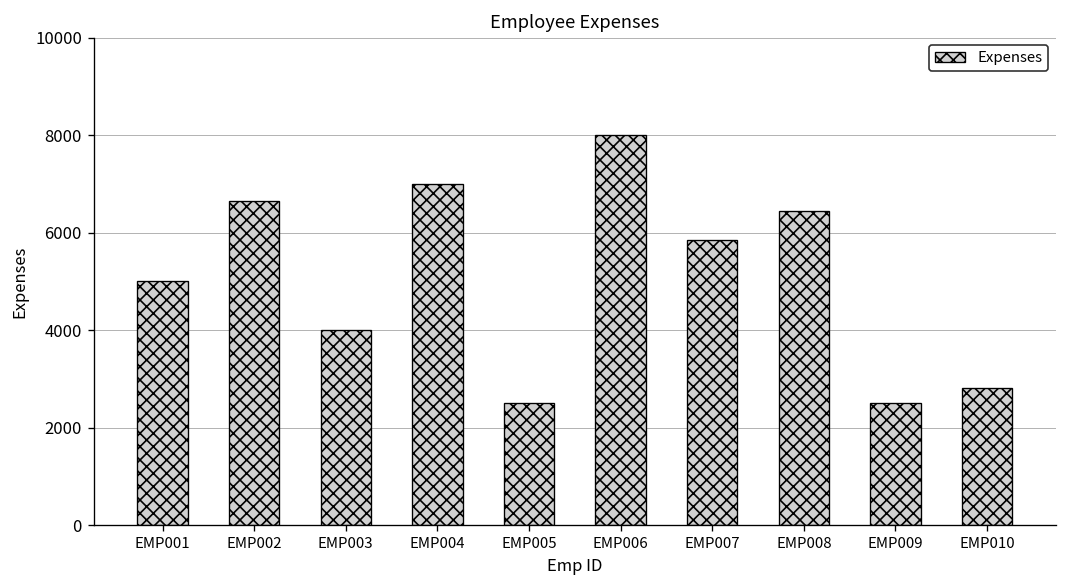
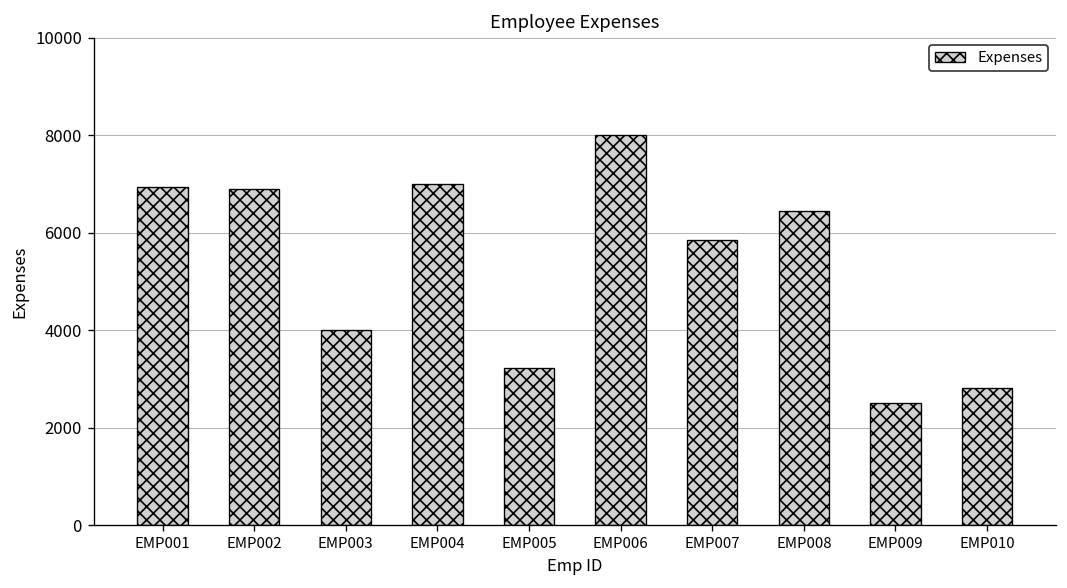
  {
-   "EMP001": 5000,
-   "EMP002": 6700,
+   "EMP001": 6900,
+   "EMP002": 6900,
    "EMP003": 4000,
    "EMP004": 7000,
-   "EMP005": 2500,
+   "EMP005": 3200,
    "EMP006": 8000,
    "EMP007": 5900,
    "EMP008": 6400,
    "EMP009": 2500,
    "EMP010": 2800
  }
